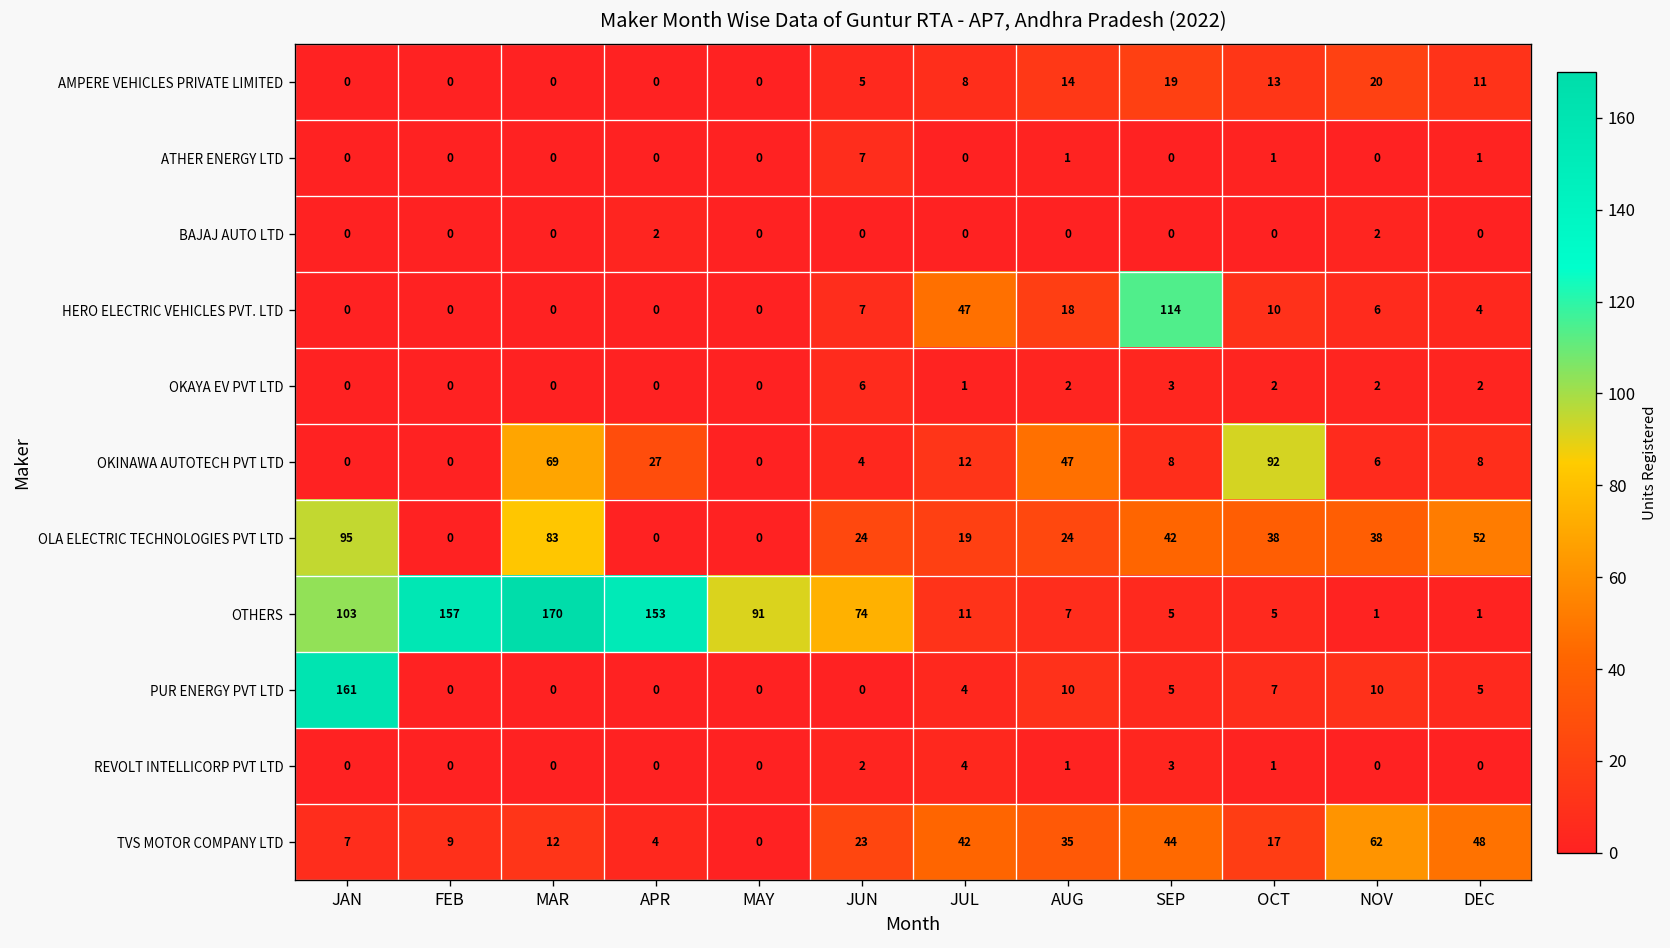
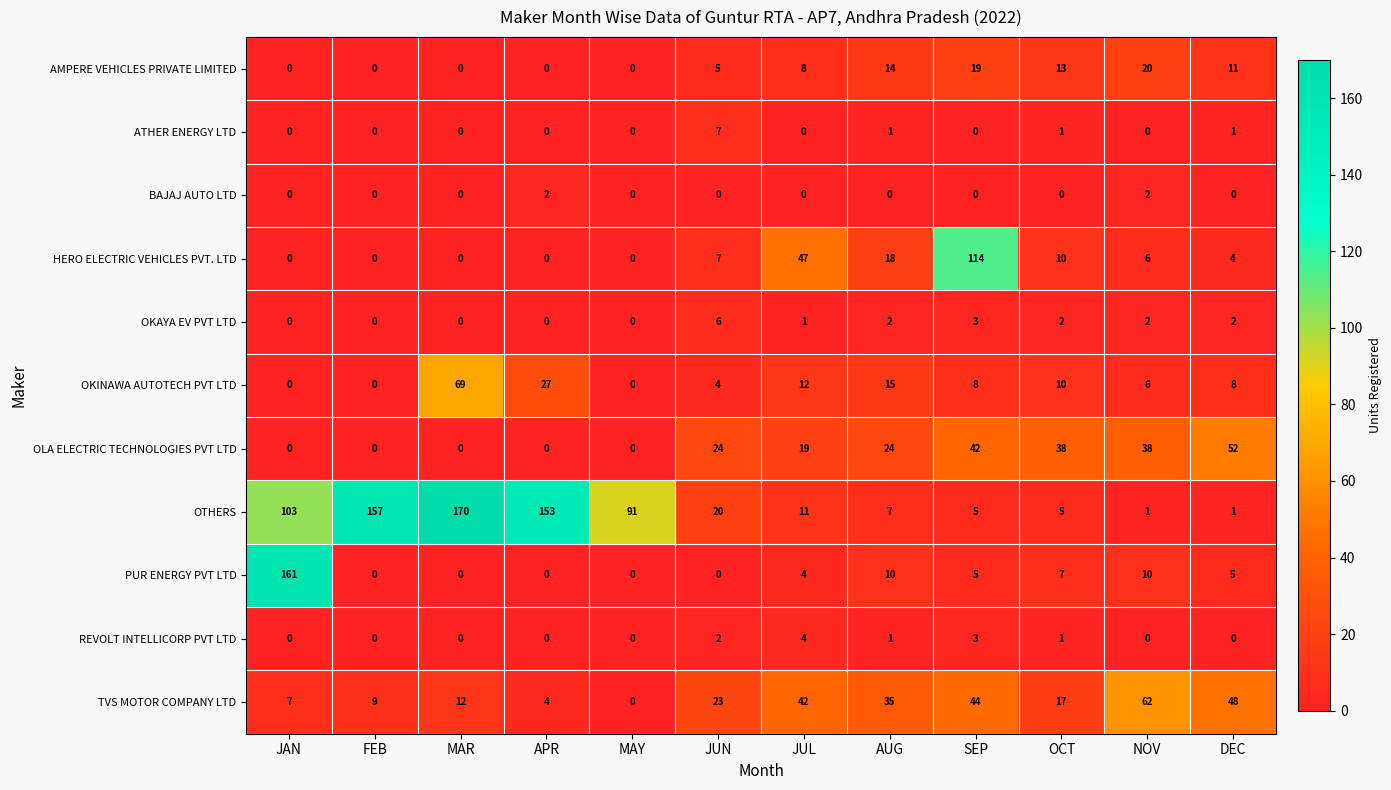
  {
    "AMPERE VEHICLES PRIVATE LIMITED": {
      "JAN": 0,
      "FEB": 0,
      "MAR": 0,
      "APR": 0,
      "MAY": 0,
      "JUN": 5,
      "JUL": 8,
      "AUG": 14,
      "SEP": 19,
      "OCT": 13,
      "NOV": 20,
      "DEC": 11
    },
    "ATHER ENERGY LTD": {
      "JAN": 0,
      "FEB": 0,
      "MAR": 0,
      "APR": 0,
      "MAY": 0,
      "JUN": 7,
      "JUL": 0,
      "AUG": 1,
      "SEP": 0,
      "OCT": 1,
      "NOV": 0,
      "DEC": 1
    },
    "BAJAJ AUTO LTD": {
      "JAN": 0,
      "FEB": 0,
      "MAR": 0,
      "APR": 2,
      "MAY": 0,
      "JUN": 0,
      "JUL": 0,
      "AUG": 0,
      "SEP": 0,
      "OCT": 0,
      "NOV": 2,
      "DEC": 0
    },
    "HERO ELECTRIC VEHICLES PVT. LTD": {
      "JAN": 0,
      "FEB": 0,
      "MAR": 0,
      "APR": 0,
      "MAY": 0,
      "JUN": 7,
      "JUL": 47,
      "AUG": 18,
      "SEP": 114,
      "OCT": 10,
      "NOV": 6,
      "DEC": 4
    },
    "OKAYA EV PVT LTD": {
      "JAN": 0,
      "FEB": 0,
      "MAR": 0,
      "APR": 0,
      "MAY": 0,
      "JUN": 6,
      "JUL": 1,
      "AUG": 2,
      "SEP": 3,
      "OCT": 2,
      "NOV": 2,
      "DEC": 2
    },
    "OKINAWA AUTOTECH PVT LTD": {
      "JAN": 0,
      "FEB": 0,
      "MAR": 69,
      "APR": 27,
      "MAY": 0,
      "JUN": 4,
      "JUL": 12,
-     "AUG": 47,
+     "AUG": 15,
      "SEP": 8,
-     "OCT": 92,
+     "OCT": 10,
      "NOV": 6,
      "DEC": 8
    },
    "OLA ELECTRIC TECHNOLOGIES PVT LTD": {
-     "JAN": 95,
+     "JAN": 0,
      "FEB": 0,
-     "MAR": 83,
+     "MAR": 0,
      "APR": 0,
      "MAY": 0,
      "JUN": 24,
      "JUL": 19,
      "AUG": 24,
      "SEP": 42,
      "OCT": 38,
      "NOV": 38,
      "DEC": 52
    },
    "OTHERS": {
      "JAN": 103,
      "FEB": 157,
      "MAR": 170,
      "APR": 153,
      "MAY": 91,
-     "JUN": 74,
+     "JUN": 20,
      "JUL": 11,
      "AUG": 7,
      "SEP": 5,
      "OCT": 5,
      "NOV": 1,
      "DEC": 1
    },
    "PUR ENERGY PVT LTD": {
      "JAN": 161,
      "FEB": 0,
      "MAR": 0,
      "APR": 0,
      "MAY": 0,
      "JUN": 0,
      "JUL": 4,
      "AUG": 10,
      "SEP": 5,
      "OCT": 7,
      "NOV": 10,
      "DEC": 5
    },
    "REVOLT INTELLICORP PVT LTD": {
      "JAN": 0,
      "FEB": 0,
      "MAR": 0,
      "APR": 0,
      "MAY": 0,
      "JUN": 2,
      "JUL": 4,
      "AUG": 1,
      "SEP": 3,
      "OCT": 1,
      "NOV": 0,
      "DEC": 0
    },
    "TVS MOTOR COMPANY LTD": {
      "JAN": 7,
      "FEB": 9,
      "MAR": 12,
      "APR": 4,
      "MAY": 0,
      "JUN": 23,
      "JUL": 42,
      "AUG": 35,
      "SEP": 44,
      "OCT": 17,
      "NOV": 62,
      "DEC": 48
    }
  }
